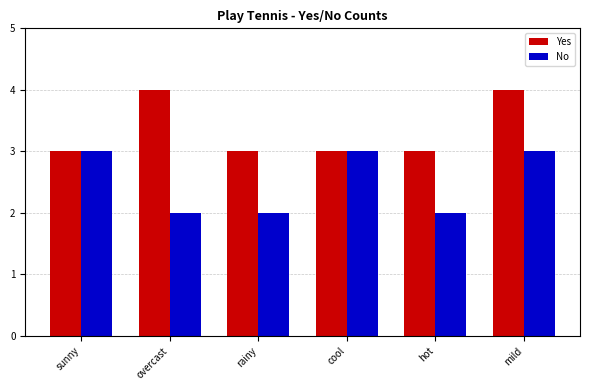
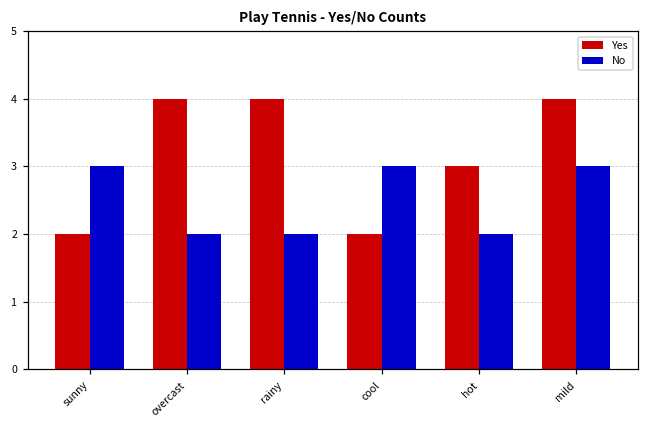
  {
    "Yes": {
-     "sunny": 3,
+     "sunny": 2,
      "overcast": 4,
-     "rainy": 3,
-     "cool": 3,
+     "rainy": 4,
+     "cool": 2,
      "hot": 3,
      "mild": 4
    },
    "No": {
      "sunny": 3,
      "overcast": 2,
      "rainy": 2,
      "cool": 3,
      "hot": 2,
      "mild": 3
    }
  }
